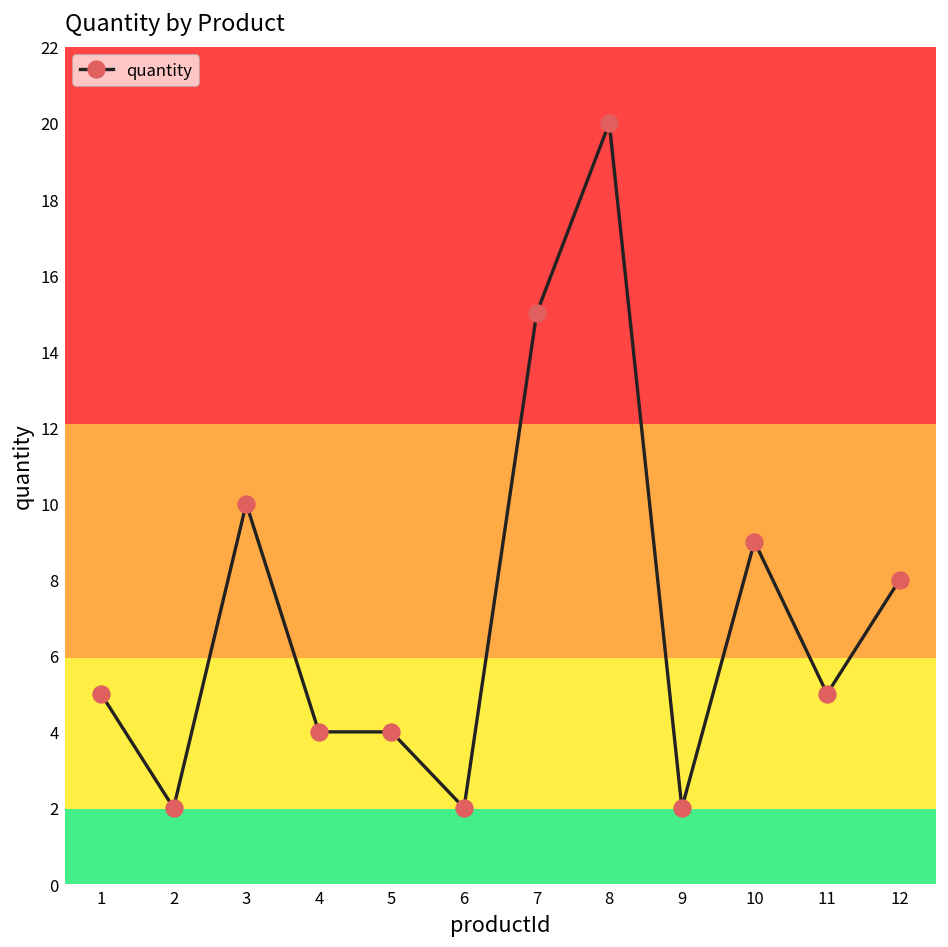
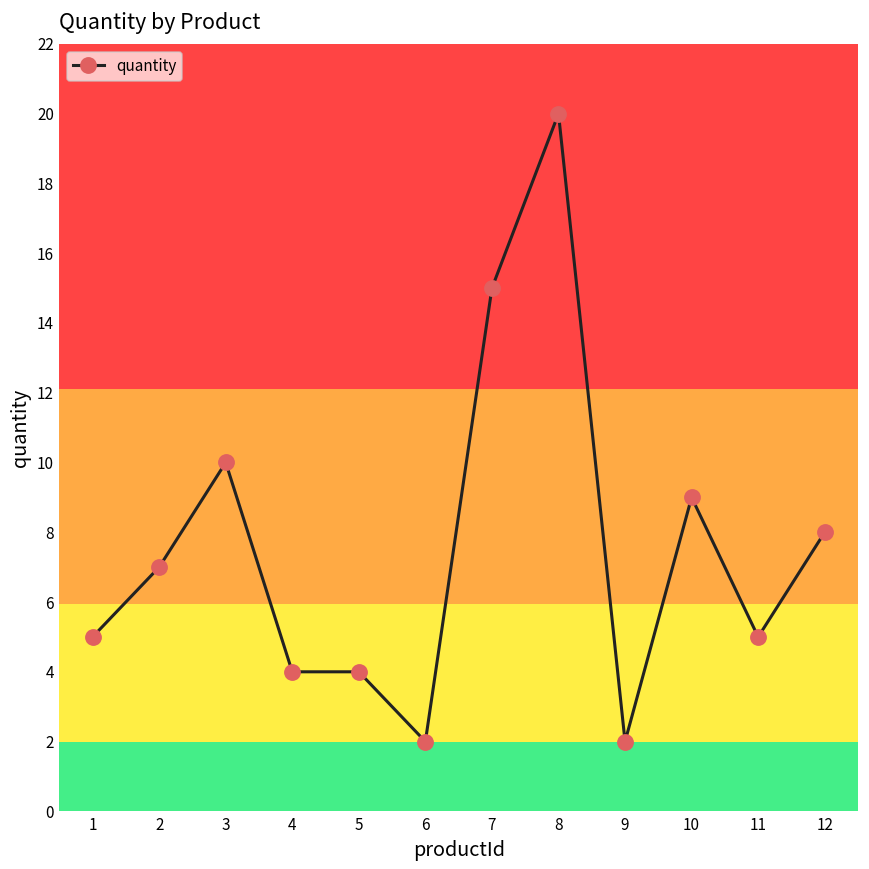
  {
    "1": 5,
-   "2": 2,
+   "2": 7,
    "3": 10,
    "4": 4,
    "5": 4,
    "6": 2,
    "7": 15,
    "8": 20,
    "9": 2,
    "10": 9,
    "11": 5,
    "12": 8
  }
